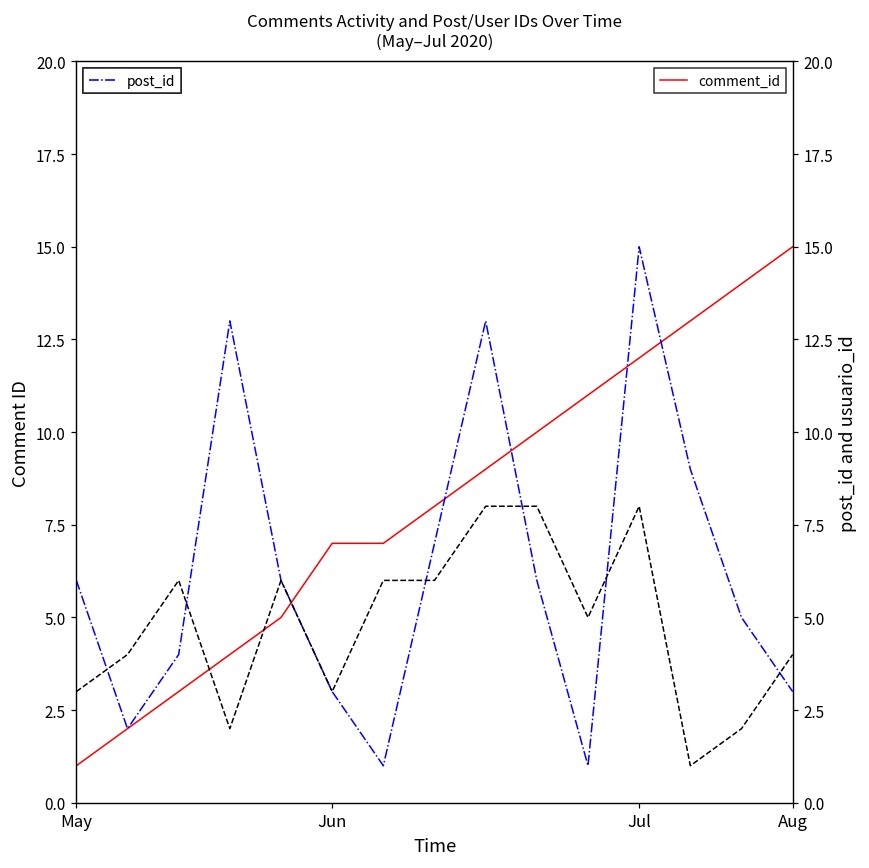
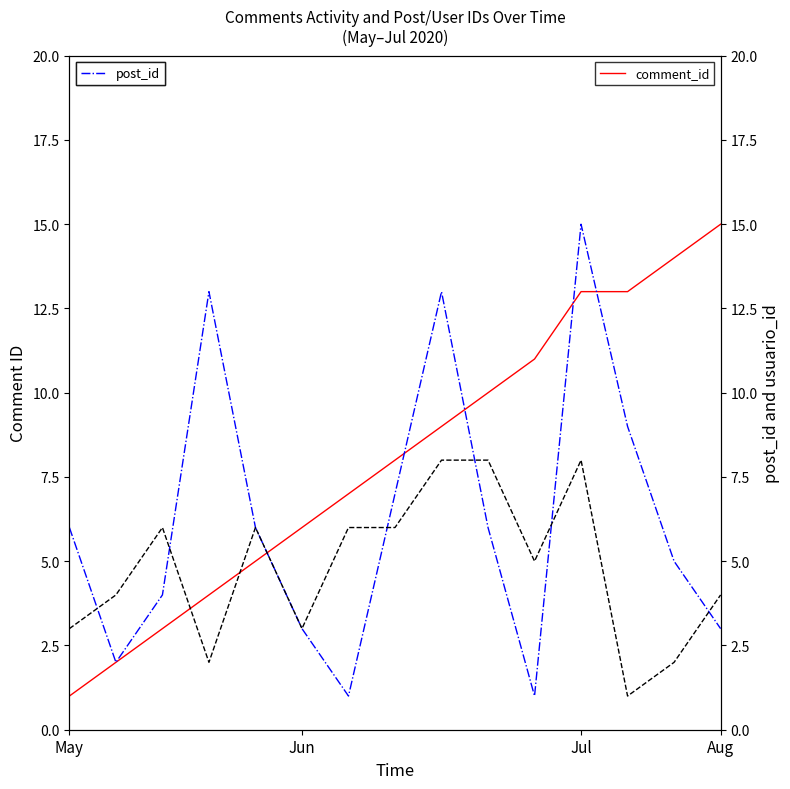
  {
    "comment_id": {
      "May": 1,
-     "Jun": 7,
-     "Jul": 12,
+     "Jun": 6,
+     "Jul": 13,
      "Aug": 15
    },
    "post_id": {
      "May": 6.0,
      "Jul": 15.0,
      "Aug": 3.0
    }
  }
